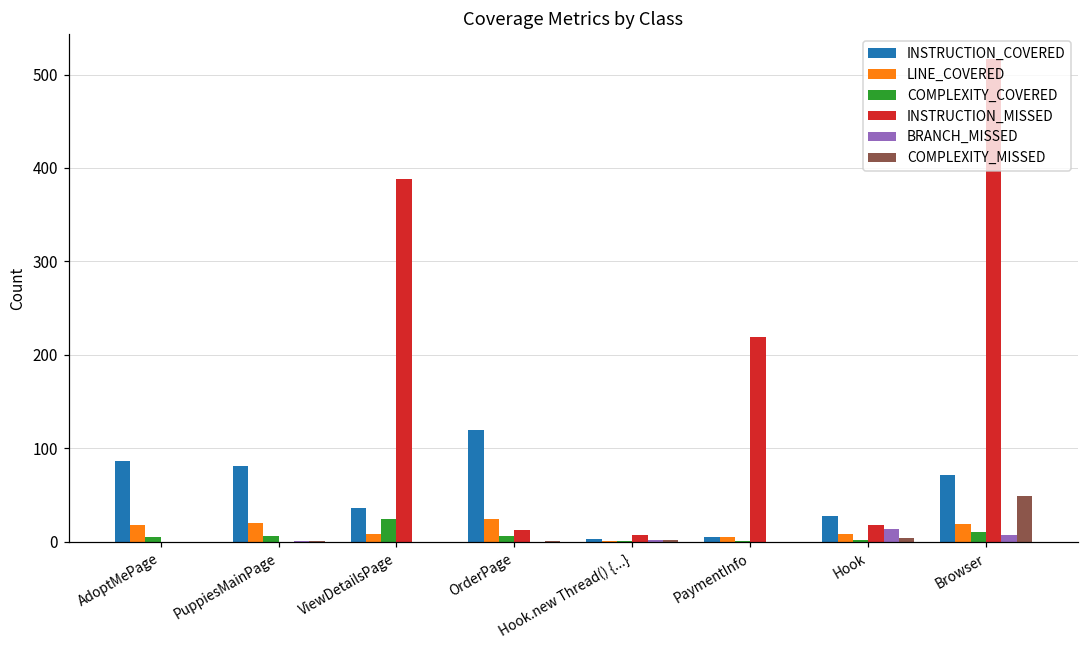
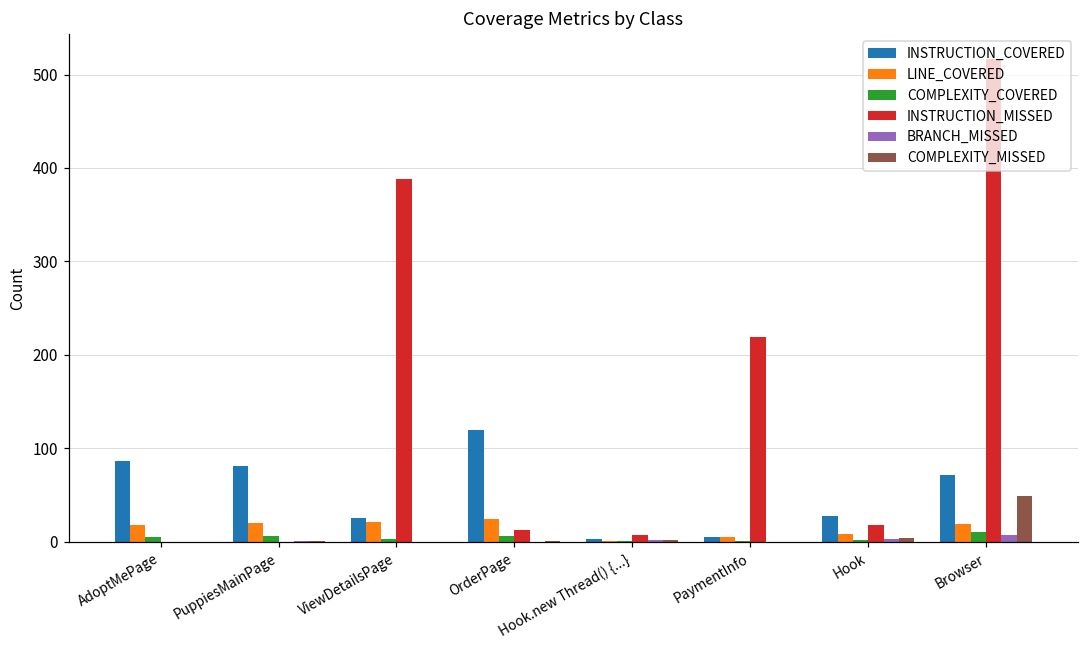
  {
    "INSTRUCTION_COVERED": {
      "AdoptMePage": 90,
      "PuppiesMainPage": 80,
-     "ViewDetailsPage": 40,
+     "ViewDetailsPage": 30,
      "OrderPage": 120,
      "Hook.new Thread() {...}": 0,
      "PaymentInfo": 10,
      "Hook": 30,
      "Browser": 70
    },
    "LINE_COVERED": {
      "AdoptMePage": 20,
      "PuppiesMainPage": 20,
-     "ViewDetailsPage": 10,
+     "ViewDetailsPage": 20,
      "OrderPage": 20,
      "PaymentInfo": 10,
      "Hook": 10,
      "Browser": 20
    },
    "COMPLEXITY_COVERED": {
      "AdoptMePage": 10,
      "PuppiesMainPage": 10,
-     "ViewDetailsPage": 20,
+     "ViewDetailsPage": 0,
      "OrderPage": 10,
      "Browser": 10
    },
    "INSTRUCTION_MISSED": {
      "AdoptMePage": 0,
      "PuppiesMainPage": 0,
      "ViewDetailsPage": 390,
      "OrderPage": 10,
      "Hook.new Thread() {...}": 10,
      "PaymentInfo": 220,
      "Hook": 20
    },
    "BRANCH_MISSED": {
      "AdoptMePage": 0,
      "ViewDetailsPage": 0,
      "OrderPage": 0,
      "PaymentInfo": 0,
-     "Hook": 10,
+     "Hook": 0,
      "Browser": 10
    },
    "COMPLEXITY_MISSED": {
      "AdoptMePage": 0,
      "ViewDetailsPage": 0,
      "PaymentInfo": 0,
      "Hook": 0,
      "Browser": 50
    }
  }
